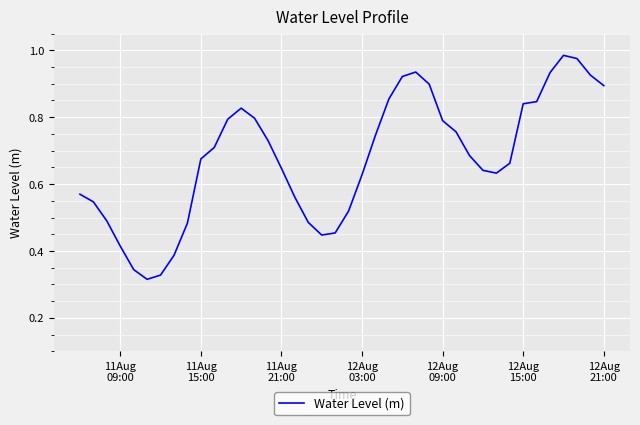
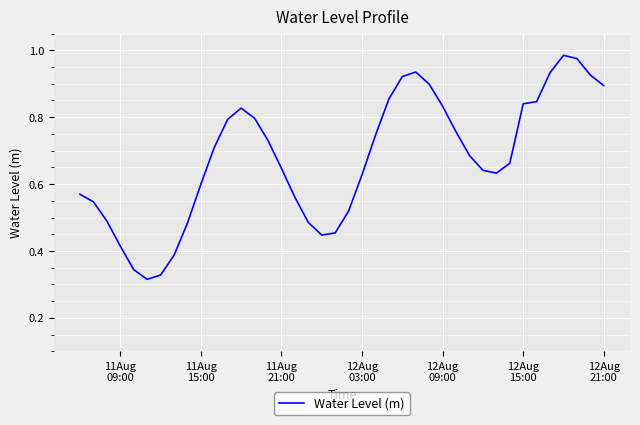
  {
    "11Aug 09:00": 0.41,
-   "11Aug 15:00": 0.68,
+   "11Aug 15:00": 0.60,
    "11Aug 21:00": 0.65,
    "12Aug 03:00": 0.63,
-   "12Aug 09:00": 0.79,
+   "12Aug 09:00": 0.83,
    "12Aug 15:00": 0.84,
    "12Aug 21:00": 0.89
  }
